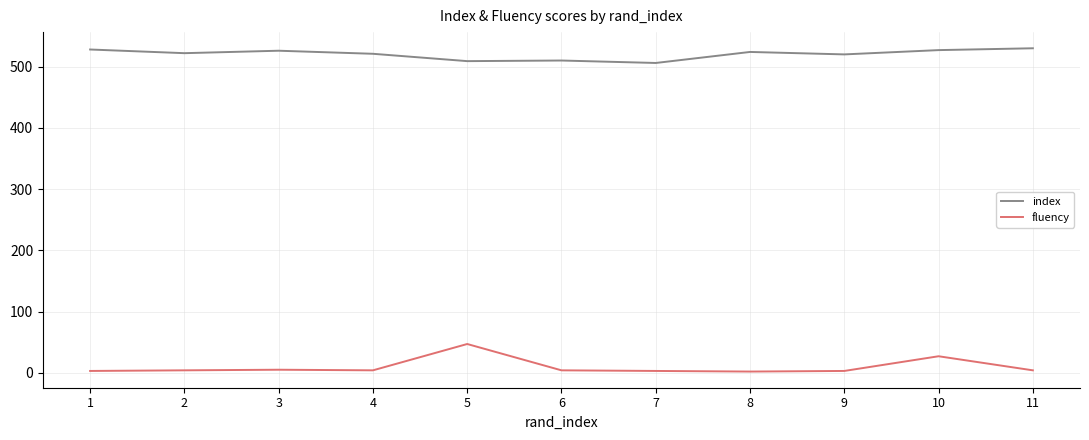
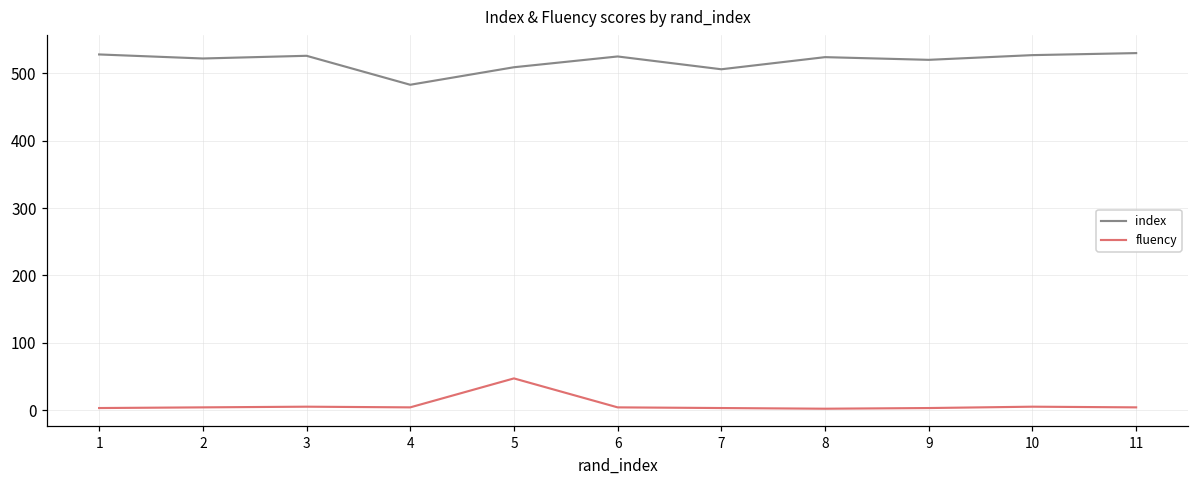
  {
    "index": {
      "1": 530,
      "2": 520,
      "3": 530,
-     "4": 520,
+     "4": 480,
      "5": 510,
-     "6": 510,
+     "6": 530,
      "7": 510,
      "8": 520,
      "9": 520,
      "10": 530,
      "11": 530
    },
    "fluency": {
      "1": 0,
      "2": 0,
      "3": 10,
      "4": 0,
      "5": 50,
      "6": 0,
      "7": 0,
      "8": 0,
      "9": 0,
-     "10": 30,
+     "10": 10,
      "11": 0
    }
  }
